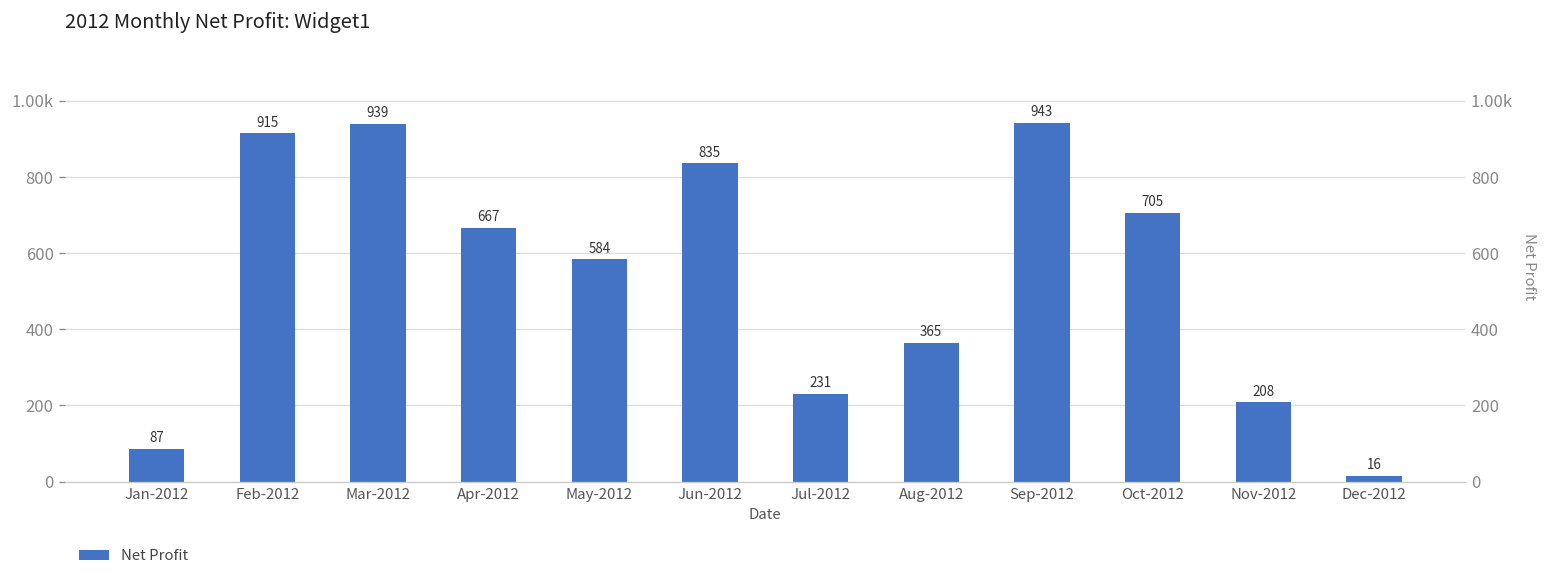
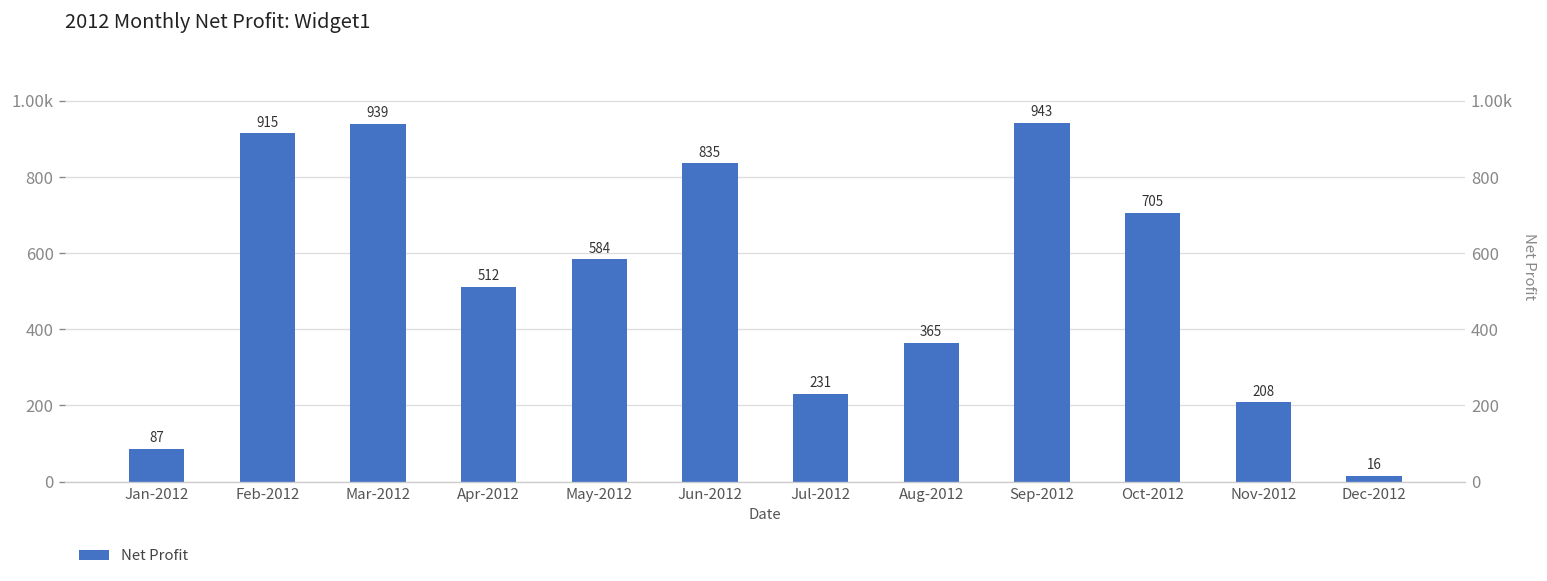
  {
    "Jan-2012": 87,
    "Feb-2012": 915,
    "Mar-2012": 939,
-   "Apr-2012": 667,
+   "Apr-2012": 512,
    "May-2012": 584,
    "Jun-2012": 835,
    "Jul-2012": 231,
    "Aug-2012": 365,
    "Sep-2012": 943,
    "Oct-2012": 705,
    "Nov-2012": 208,
    "Dec-2012": 16
  }
